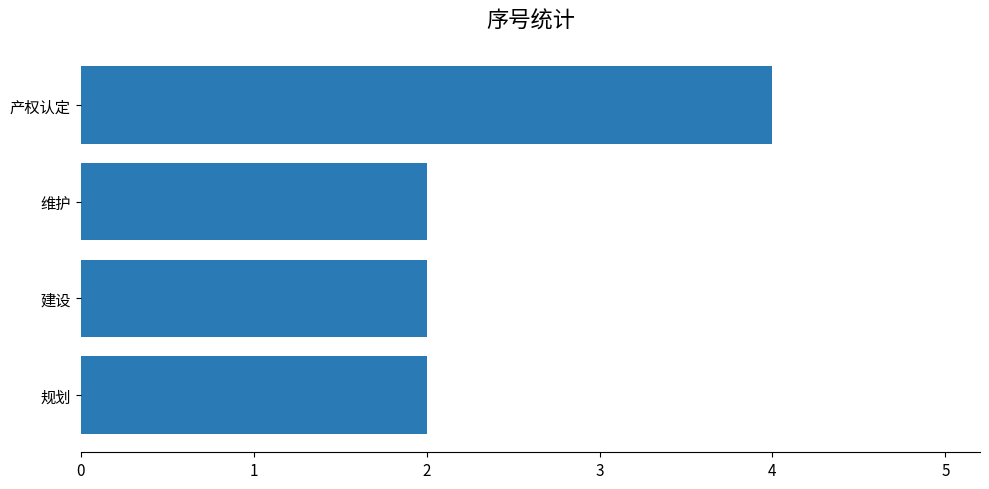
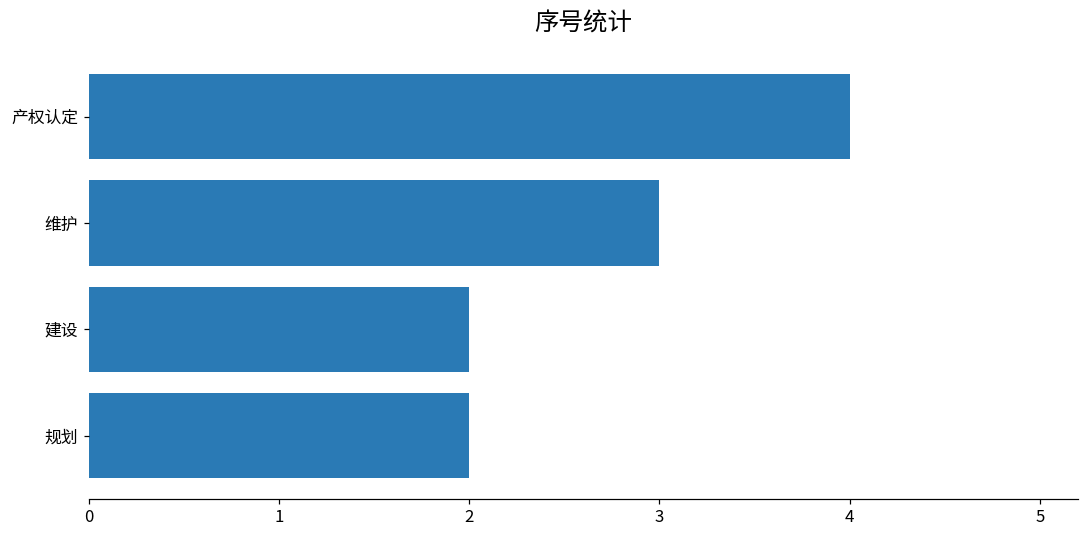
  {
    "产权认定": 4,
-   "维护": 2,
+   "维护": 3,
    "建设": 2,
    "规划": 2
  }
